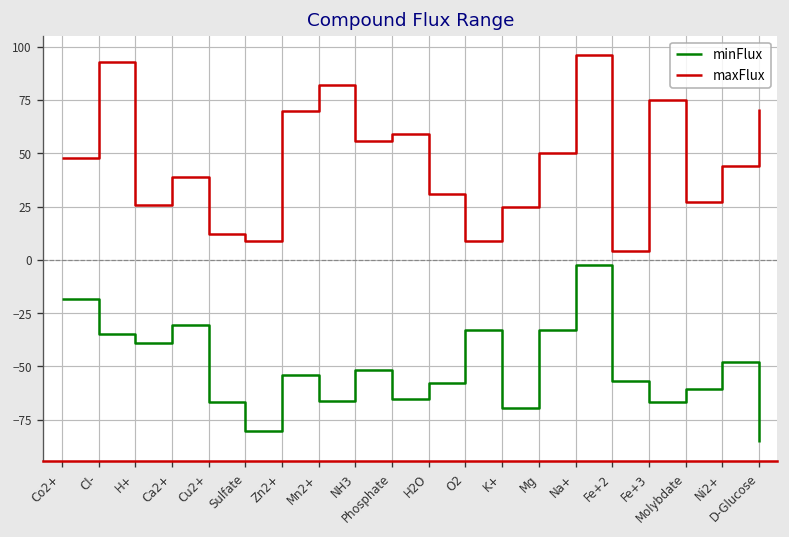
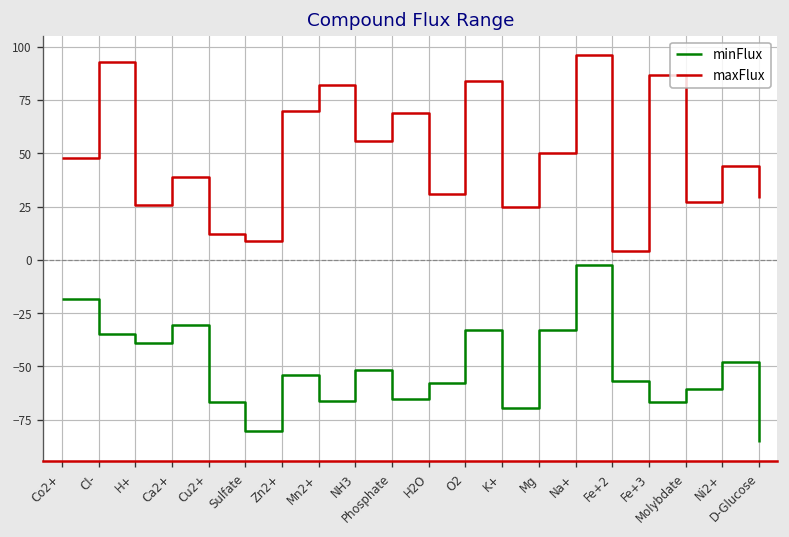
  {
    "minFlux": {
      "Co2+": -18,
      "Cl-": -35,
      "H+": -39,
      "Ca2+": -31,
      "Cu2+": -67,
      "Sulfate": -80,
      "Zn2+": -54,
      "Mn2+": -66,
      "NH3": -52,
      "Phosphate": -65,
      "H2O": -58,
      "O2": -33,
      "K+": -69,
      "Mg": -33,
      "Na+": -2,
      "Fe+2": -57,
      "Fe+3": -67,
      "Molybdate": -61,
      "Ni2+": -48,
      "D-Glucose": -85
    },
    "maxFlux": {
      "Co2+": 48,
      "Cl-": 93,
      "H+": 26,
      "Ca2+": 39,
      "Cu2+": 12,
      "Sulfate": 9,
      "Zn2+": 70,
      "Mn2+": 82,
      "NH3": 56,
-     "Phosphate": 59,
+     "Phosphate": 69,
      "H2O": 31,
-     "O2": 9,
+     "O2": 84,
      "K+": 25,
      "Mg": 50,
      "Na+": 96,
      "Fe+2": 4,
-     "Fe+3": 75,
+     "Fe+3": 87,
      "Molybdate": 27,
      "Ni2+": 44,
-     "D-Glucose": 71
+     "D-Glucose": 29
    }
  }
